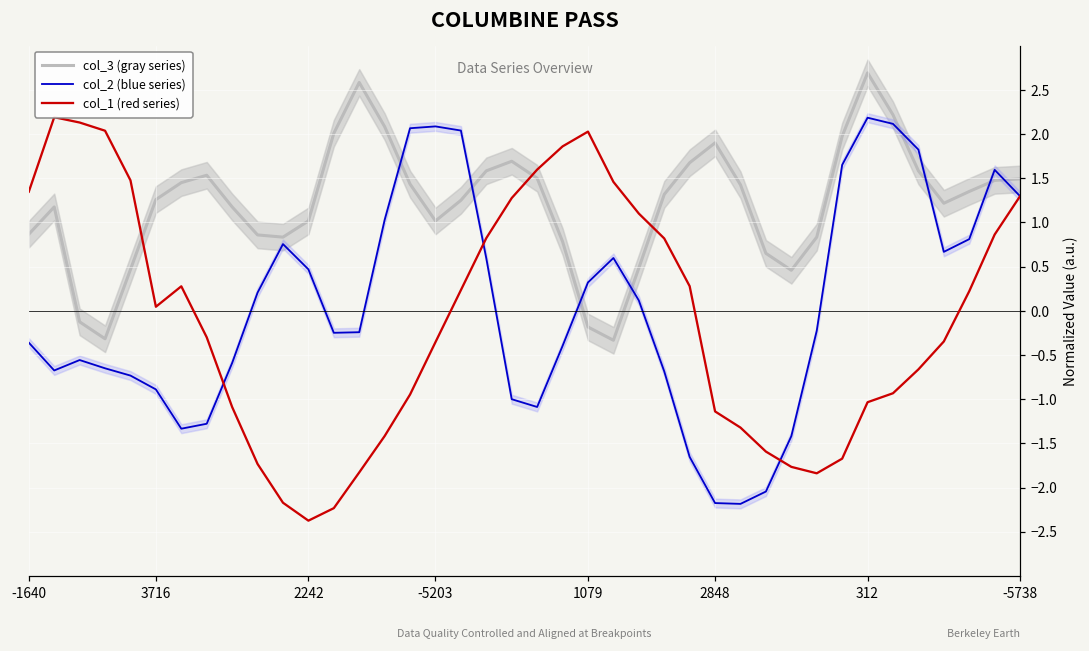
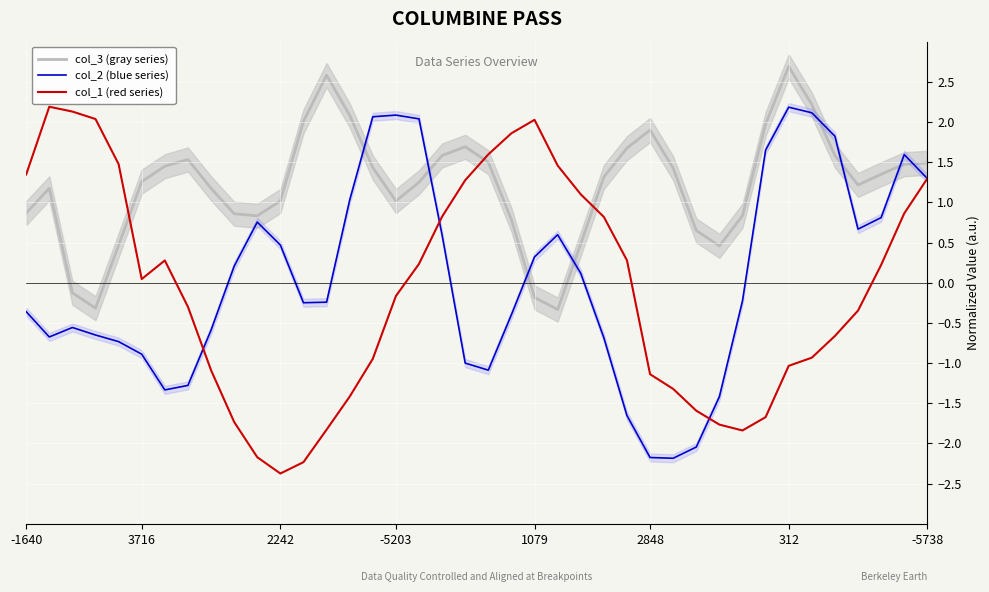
  {
    "col_2 (blue series)": {
      "-1640": -0.4,
      "3716": -0.9,
      "2242": 0.5,
      "-5203": 2.1,
      "1079": 0.3,
      "2848": -2.2,
      "312": 2.2
    },
    "col_1 (red series)": {
      "-1640": 1.3,
      "3716": 0.0,
      "2242": -2.4,
-     "-5203": -0.4,
+     "-5203": -0.2,
      "1079": 2.0,
      "2848": -1.1,
      "312": -1.0
    }
  }
